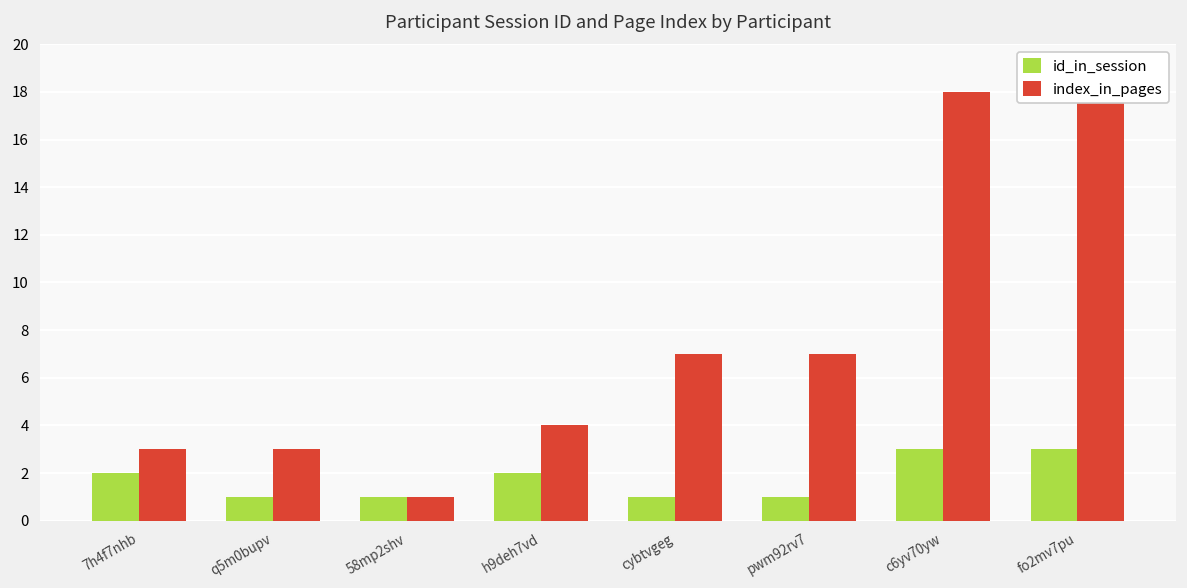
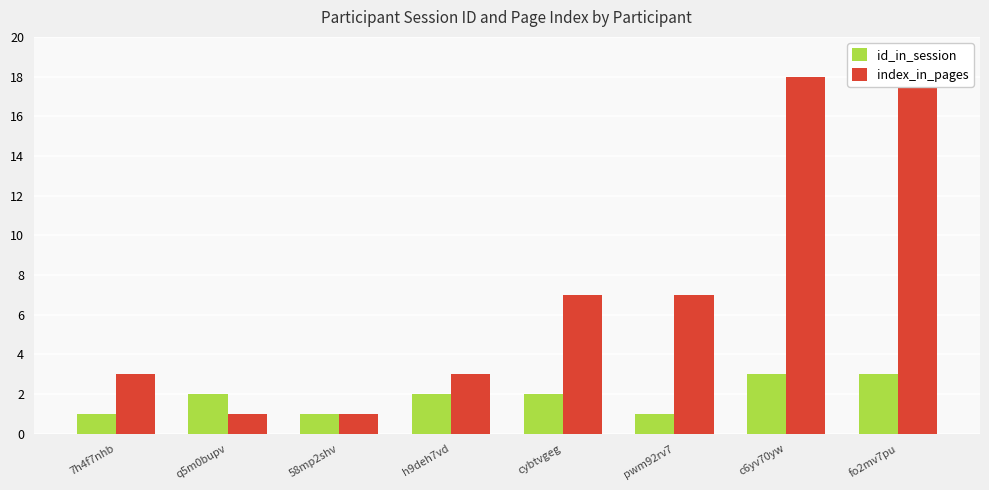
  {
    "id_in_session": {
-     "7h4f7nhb": 2,
-     "q5m0bupv": 1,
+     "7h4f7nhb": 1,
+     "q5m0bupv": 2,
      "58mp2shv": 1,
      "h9deh7vd": 2,
-     "cybtvgeg": 1,
+     "cybtvgeg": 2,
      "pwm92rv7": 1,
      "c6yv70yw": 3,
      "fo2mv7pu": 3
    },
    "index_in_pages": {
      "7h4f7nhb": 3,
-     "q5m0bupv": 3,
+     "q5m0bupv": 1,
      "58mp2shv": 1,
-     "h9deh7vd": 4,
+     "h9deh7vd": 3,
      "cybtvgeg": 7,
      "pwm92rv7": 7,
      "c6yv70yw": 18
    }
  }
